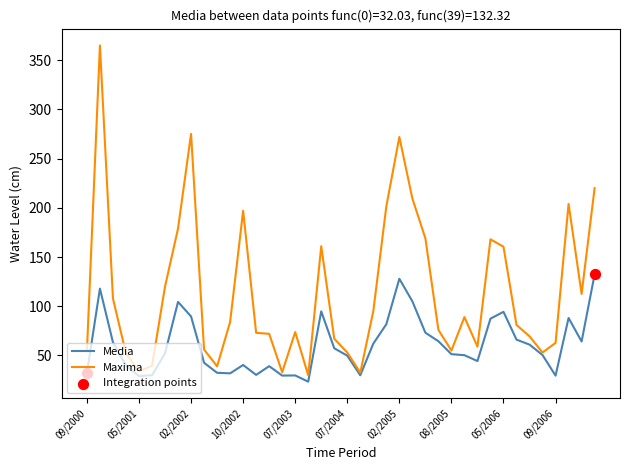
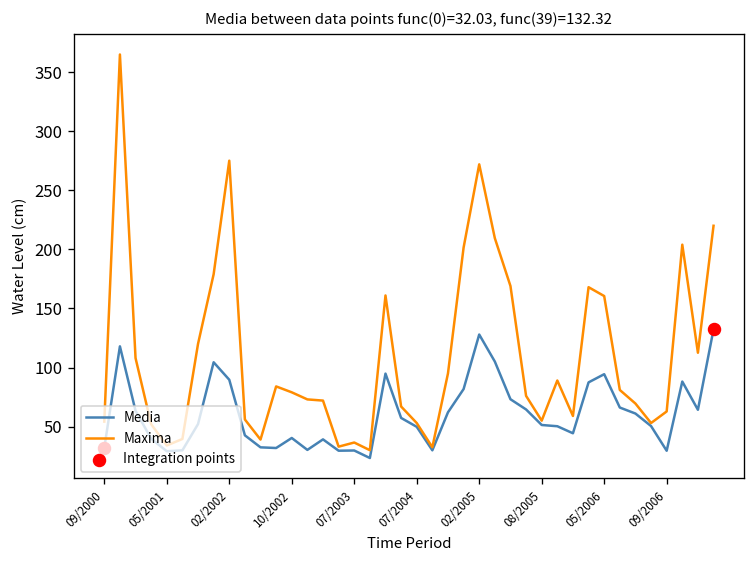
  {
    "Media": {
      "02/2002": 90,
      "10/2002": 40,
      "07/2003": 30,
      "07/2004": 50,
      "02/2005": 130,
      "08/2005": 50,
      "05/2006": 90,
      "09/2006": 30
    },
    "Maxima": {
      "02/2002": 280,
-     "10/2002": 200,
-     "07/2003": 70,
+     "10/2002": 80,
+     "07/2003": 40,
      "07/2004": 50,
      "02/2005": 270,
      "08/2005": 60,
      "05/2006": 160,
      "09/2006": 60
    }
  }
